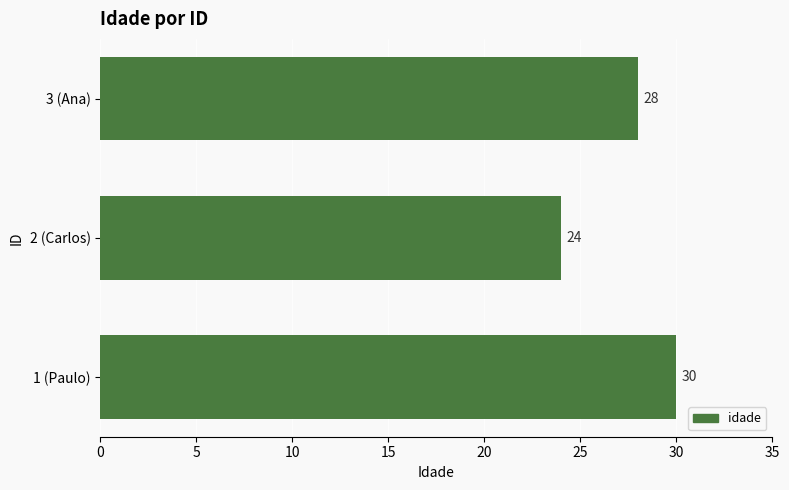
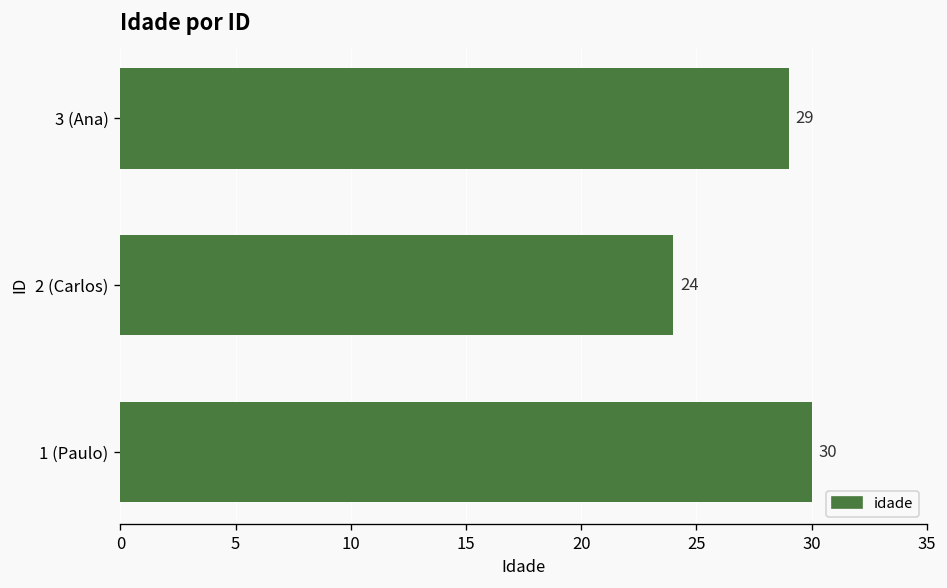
  {
-   "3 (Ana)": 28,
+   "3 (Ana)": 29,
    "2 (Carlos)": 24,
    "1 (Paulo)": 30
  }
